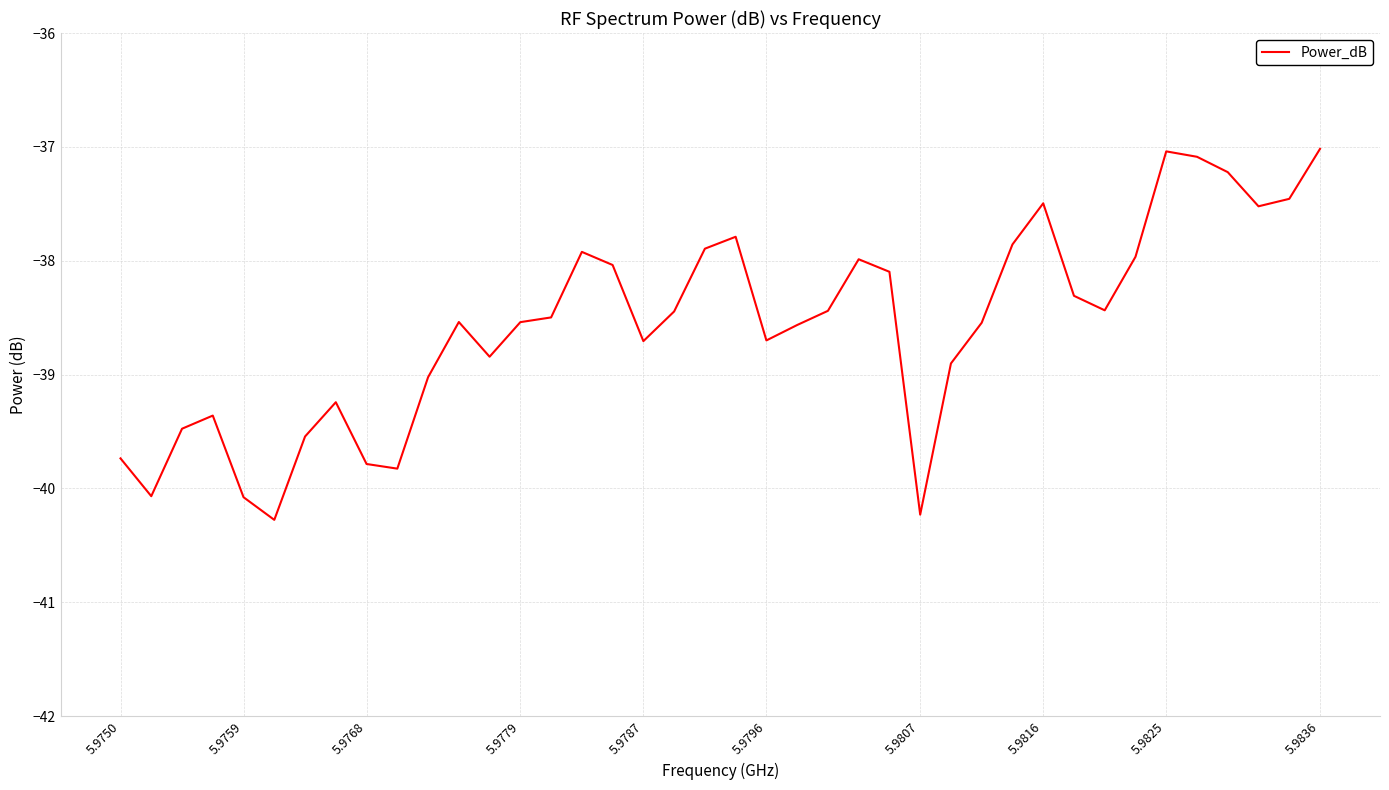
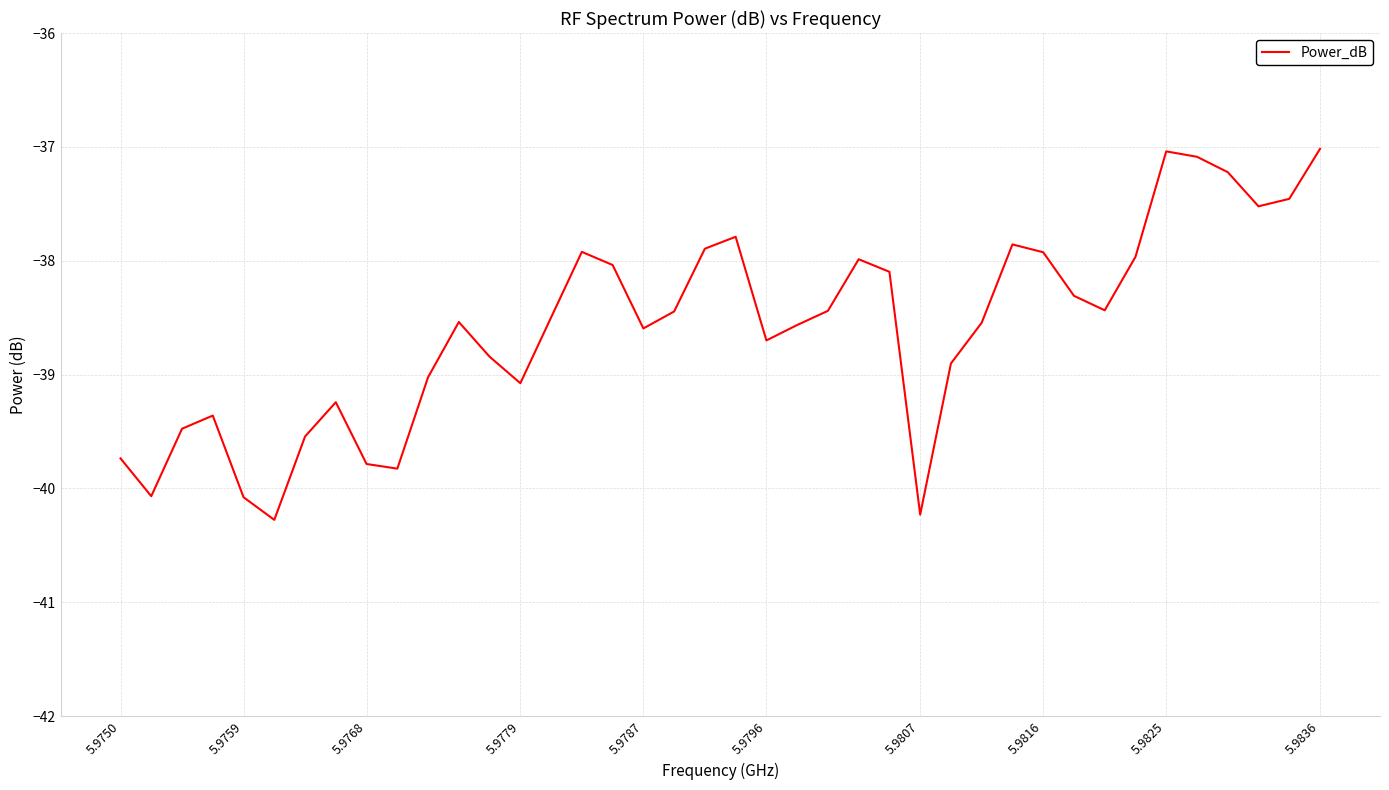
  {
    "5.9750": -39.74,
    "5.9759": -40.08,
    "5.9768": -39.79,
-   "5.9779": -38.54,
-   "5.9787": -38.71,
+   "5.9779": -39.08,
+   "5.9787": -38.59,
    "5.9796": -38.70,
    "5.9807": -40.23,
-   "5.9816": -37.50,
+   "5.9816": -37.93,
    "5.9825": -37.04,
    "5.9836": -37.02
  }
